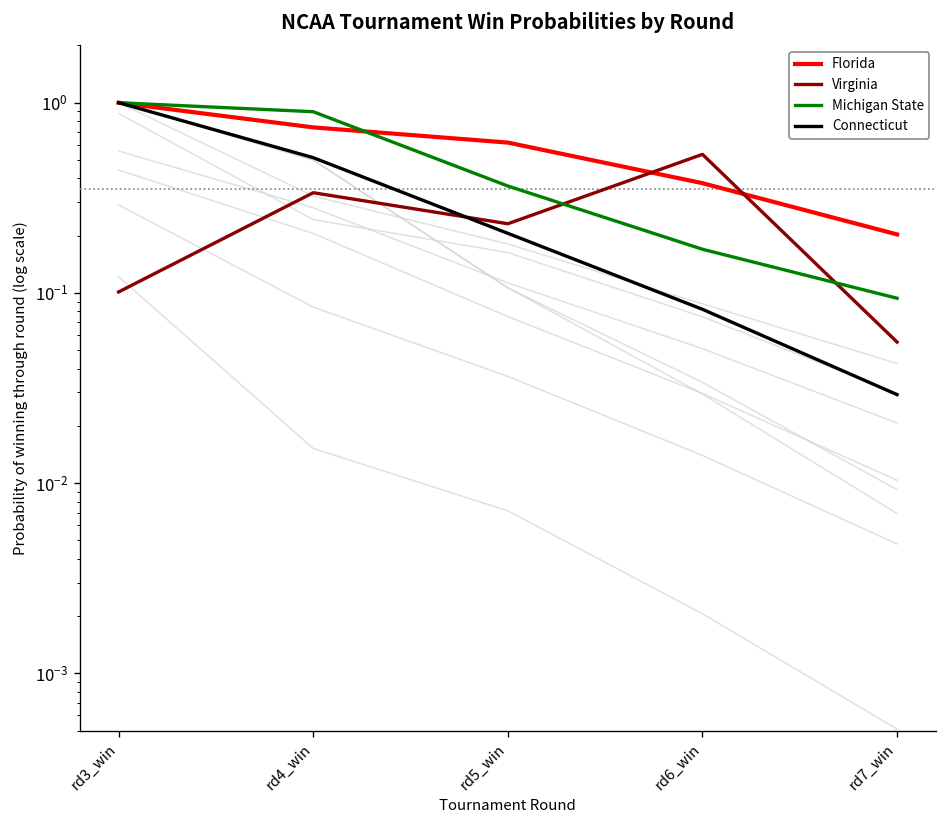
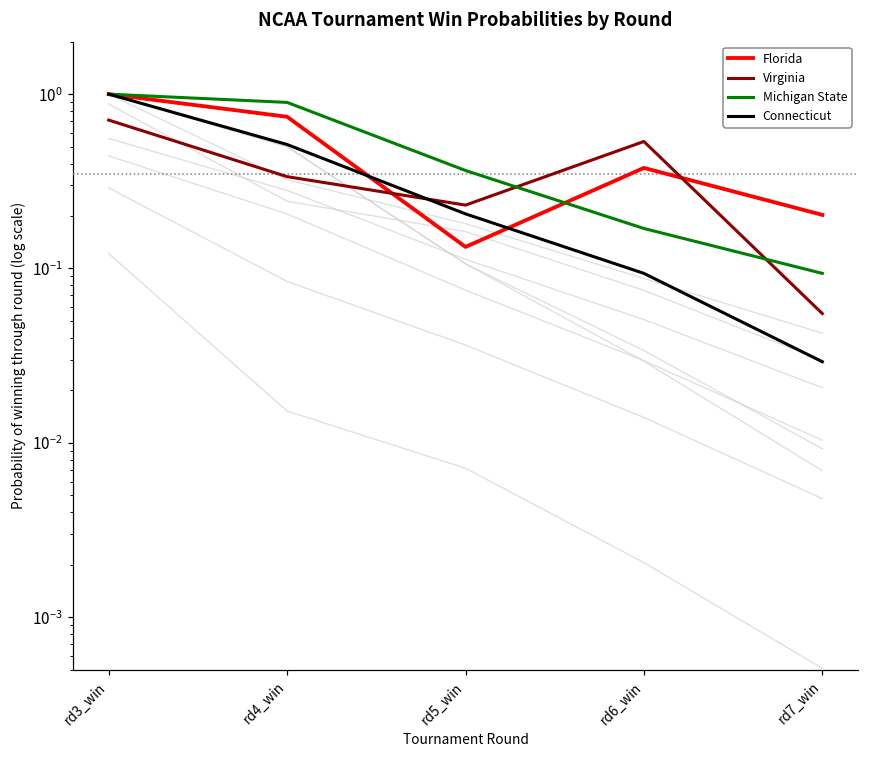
  {
    "Florida": {
      "rd4_win": 0.7,
-     "rd5_win": 0.62,
+     "rd5_win": 0.13,
      "rd6_win": 0.38,
      "rd7_win": 0.20
    },
    "Virginia": {
-     "rd3_win": 0.10,
+     "rd3_win": 0.7,
      "rd4_win": 0.34,
      "rd5_win": 0.23,
      "rd6_win": 0.54,
      "rd7_win": 0.055
    },
    "Michigan State": {
      "rd4_win": 0.9,
      "rd5_win": 0.36,
      "rd6_win": 0.17,
      "rd7_win": 0.09
    },
    "Connecticut": {
      "rd5_win": 0.21,
-     "rd6_win": 0.08
+     "rd6_win": 0.09
    }
  }
